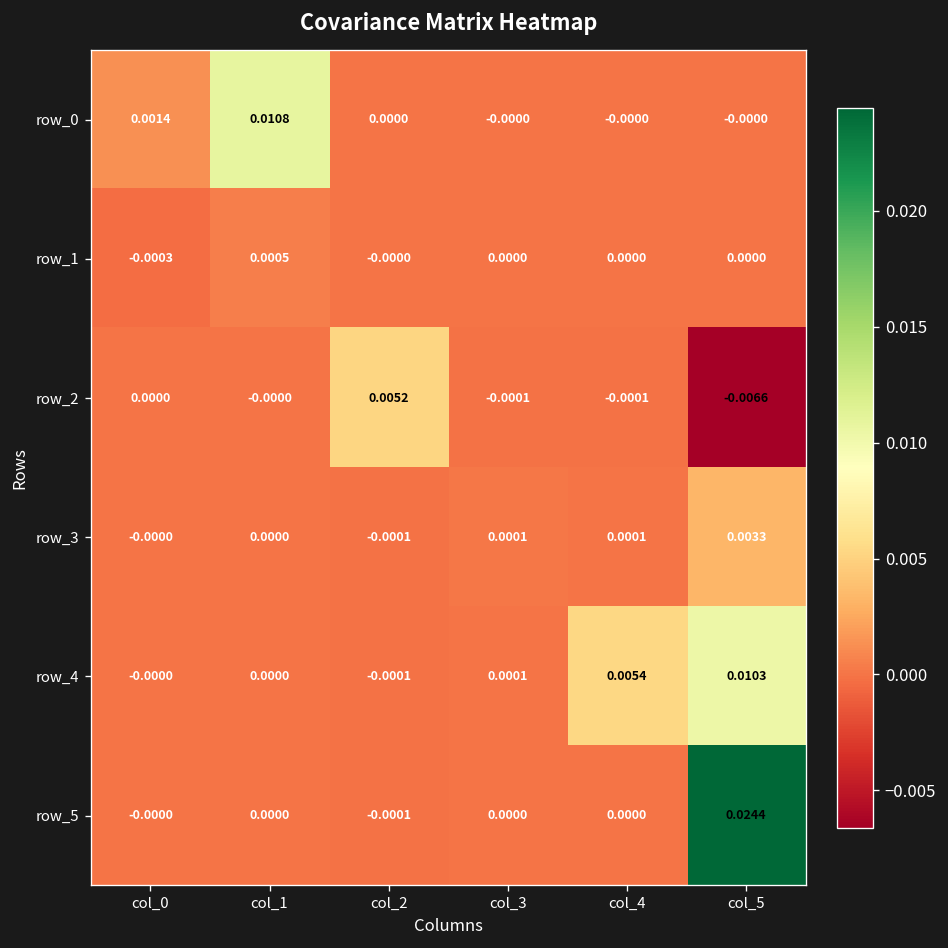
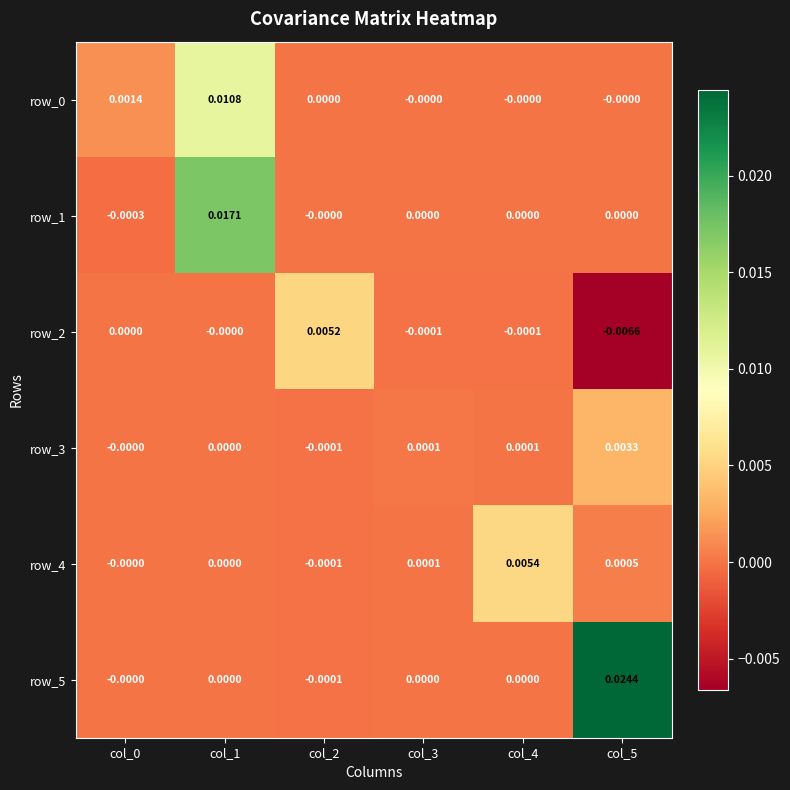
  {
    "row_0": {
      "col_0": 0.0014,
      "col_1": 0.0108,
      "col_2": 0.0000,
      "col_3": -0.0000,
      "col_4": -0.0000,
      "col_5": -0.0000
    },
    "row_1": {
      "col_0": -0.0003,
-     "col_1": 0.0005,
+     "col_1": 0.0171,
      "col_2": -0.0000,
      "col_3": 0.0000,
      "col_4": 0.0000,
      "col_5": 0.0000
    },
    "row_2": {
      "col_0": 0.0000,
      "col_1": -0.0000,
      "col_2": 0.0052,
      "col_3": -0.0001,
      "col_4": -0.0001,
      "col_5": -0.0066
    },
    "row_3": {
      "col_0": -0.0000,
      "col_1": 0.0000,
      "col_2": -0.0001,
      "col_3": 0.0001,
      "col_4": 0.0001,
      "col_5": 0.0033
    },
    "row_4": {
      "col_0": -0.0000,
      "col_1": 0.0000,
      "col_2": -0.0001,
      "col_3": 0.0001,
      "col_4": 0.0054,
-     "col_5": 0.0103
+     "col_5": 0.0005
    },
    "row_5": {
      "col_0": -0.0000,
      "col_1": 0.0000,
      "col_2": -0.0001,
      "col_3": 0.0000,
      "col_4": 0.0000,
      "col_5": 0.0244
    }
  }
